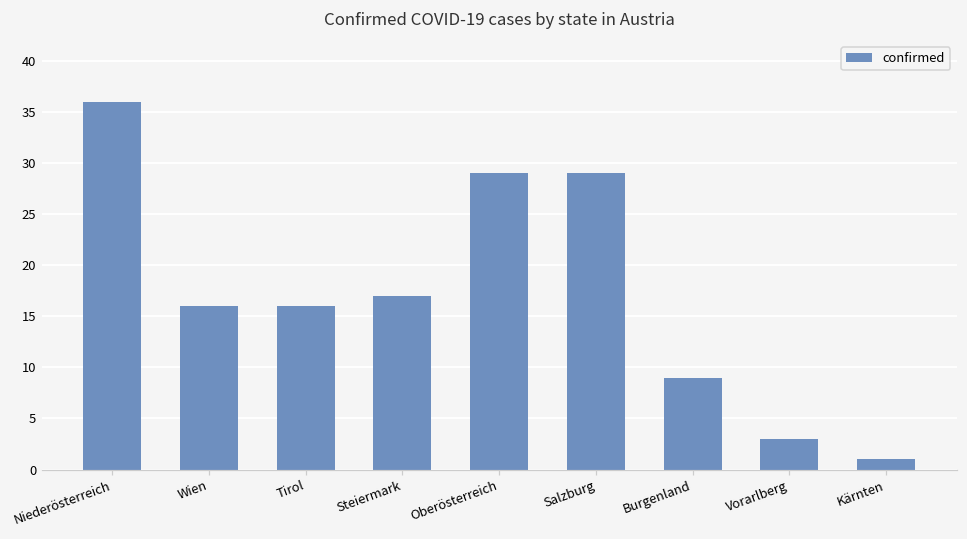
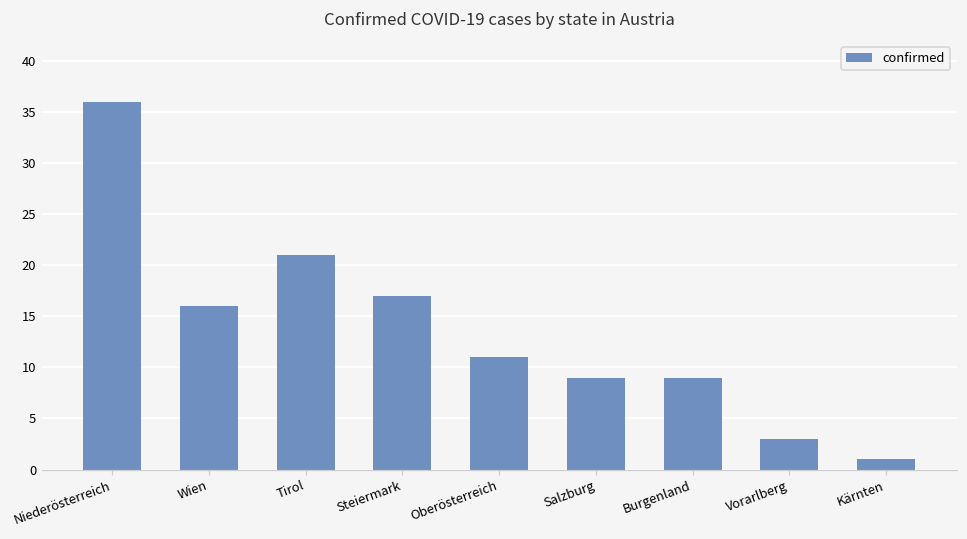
  {
    "Niederösterreich": 36,
    "Wien": 16,
-   "Tirol": 16,
+   "Tirol": 21,
    "Steiermark": 17,
-   "Oberösterreich": 29,
-   "Salzburg": 29,
+   "Oberösterreich": 11,
+   "Salzburg": 9,
    "Burgenland": 9,
    "Vorarlberg": 3,
    "Kärnten": 1
  }
